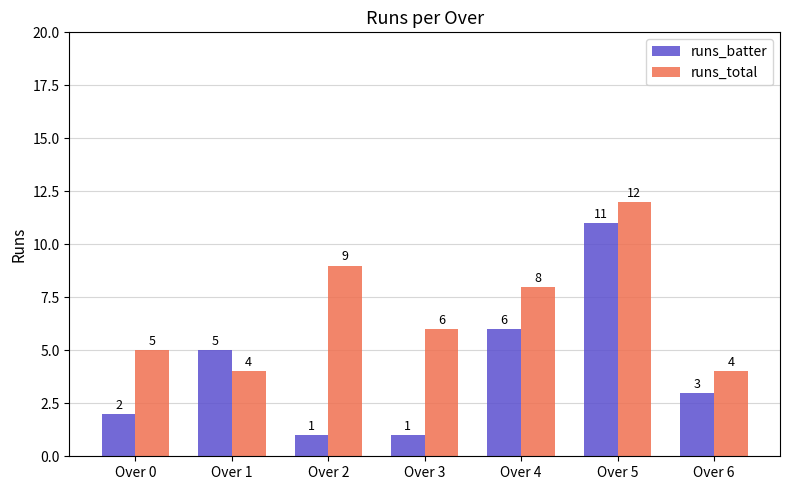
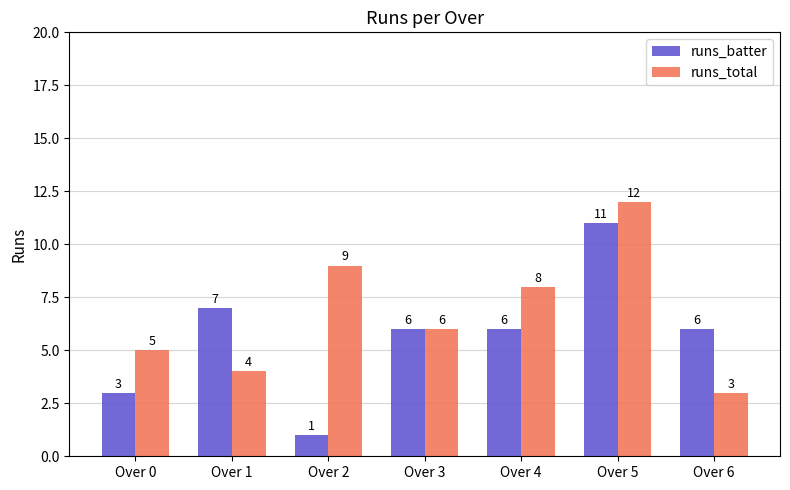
  {
    "runs_batter": {
-     "Over 0": 2,
-     "Over 1": 5,
+     "Over 0": 3,
+     "Over 1": 7,
      "Over 2": 1,
-     "Over 3": 1,
+     "Over 3": 6,
      "Over 4": 6,
      "Over 5": 11,
-     "Over 6": 3
+     "Over 6": 6
    },
    "runs_total": {
      "Over 0": 5,
      "Over 1": 4,
      "Over 2": 9,
      "Over 3": 6,
      "Over 4": 8,
      "Over 5": 12,
-     "Over 6": 4
+     "Over 6": 3
    }
  }
